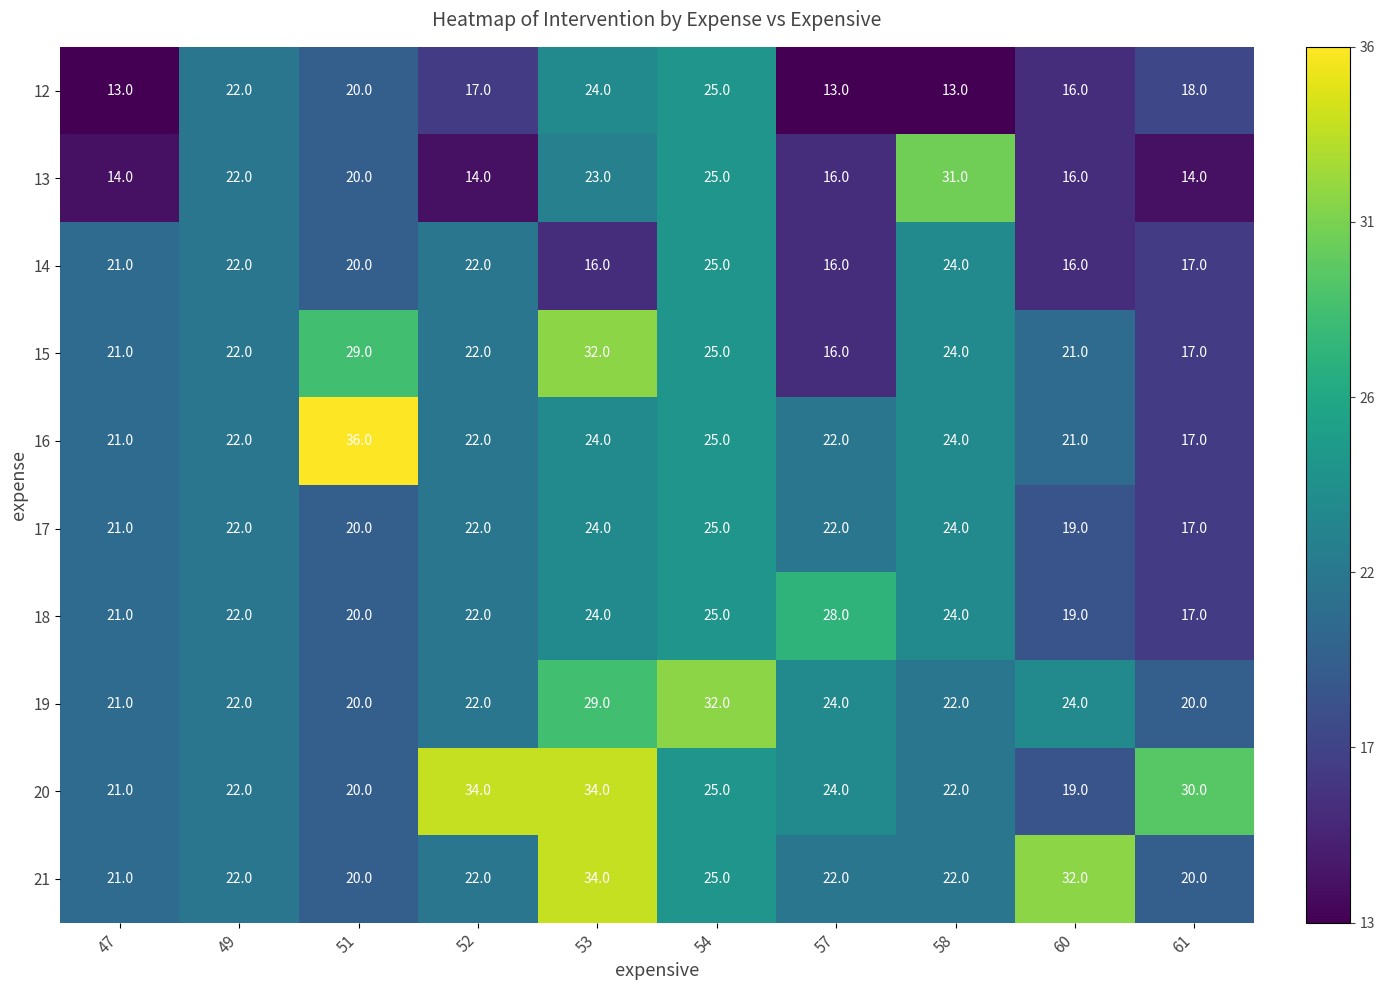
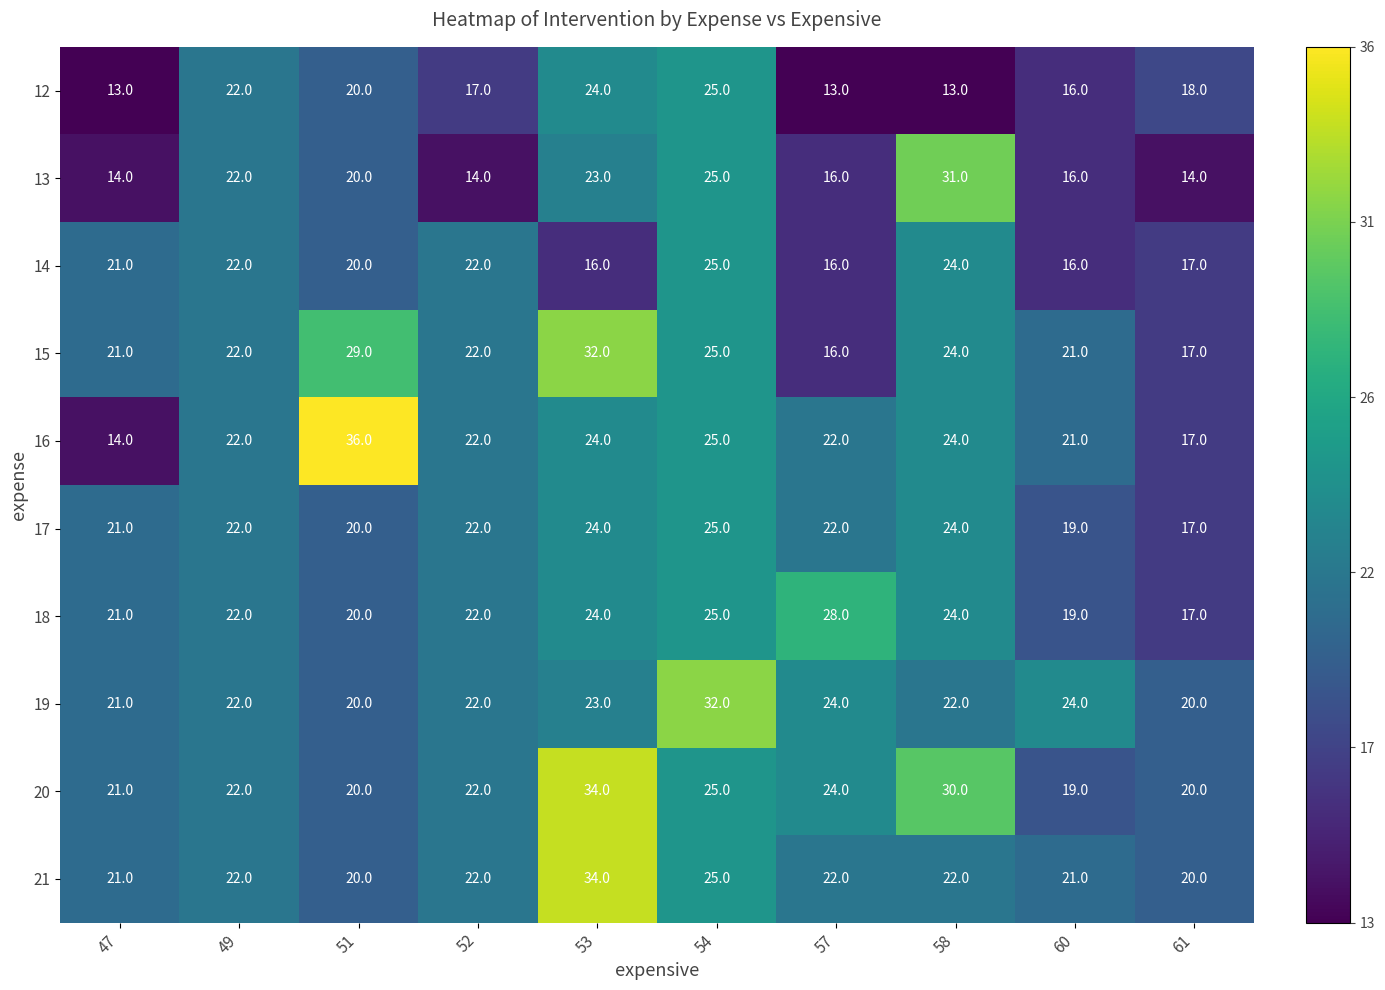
  {
    "12": {
      "47": 13.0,
      "49": 22.0,
      "51": 20.0,
      "52": 17.0,
      "53": 24.0,
      "54": 25.0,
      "57": 13.0,
      "58": 13.0,
      "60": 16.0,
      "61": 18.0
    },
    "13": {
      "47": 14.0,
      "49": 22.0,
      "51": 20.0,
      "52": 14.0,
      "53": 23.0,
      "54": 25.0,
      "57": 16.0,
      "58": 31.0,
      "60": 16.0,
      "61": 14.0
    },
    "14": {
      "47": 21.0,
      "49": 22.0,
      "51": 20.0,
      "52": 22.0,
      "53": 16.0,
      "54": 25.0,
      "57": 16.0,
      "58": 24.0,
      "60": 16.0,
      "61": 17.0
    },
    "15": {
      "47": 21.0,
      "49": 22.0,
      "51": 29.0,
      "52": 22.0,
      "53": 32.0,
      "54": 25.0,
      "57": 16.0,
      "58": 24.0,
      "60": 21.0,
      "61": 17.0
    },
    "16": {
-     "47": 21.0,
+     "47": 14.0,
      "49": 22.0,
      "51": 36.0,
      "52": 22.0,
      "53": 24.0,
      "54": 25.0,
      "57": 22.0,
      "58": 24.0,
      "60": 21.0,
      "61": 17.0
    },
    "17": {
      "47": 21.0,
      "49": 22.0,
      "51": 20.0,
      "52": 22.0,
      "53": 24.0,
      "54": 25.0,
      "57": 22.0,
      "58": 24.0,
      "60": 19.0,
      "61": 17.0
    },
    "18": {
      "47": 21.0,
      "49": 22.0,
      "51": 20.0,
      "52": 22.0,
      "53": 24.0,
      "54": 25.0,
      "57": 28.0,
      "58": 24.0,
      "60": 19.0,
      "61": 17.0
    },
    "19": {
      "47": 21.0,
      "49": 22.0,
      "51": 20.0,
      "52": 22.0,
-     "53": 29.0,
+     "53": 23.0,
      "54": 32.0,
      "57": 24.0,
      "58": 22.0,
      "60": 24.0,
      "61": 20.0
    },
    "20": {
      "47": 21.0,
      "49": 22.0,
      "51": 20.0,
-     "52": 34.0,
+     "52": 22.0,
      "53": 34.0,
      "54": 25.0,
      "57": 24.0,
-     "58": 22.0,
+     "58": 30.0,
      "60": 19.0,
-     "61": 30.0
+     "61": 20.0
    },
    "21": {
      "47": 21.0,
      "49": 22.0,
      "51": 20.0,
      "52": 22.0,
      "53": 34.0,
      "54": 25.0,
      "57": 22.0,
      "58": 22.0,
-     "60": 32.0,
+     "60": 21.0,
      "61": 20.0
    }
  }
